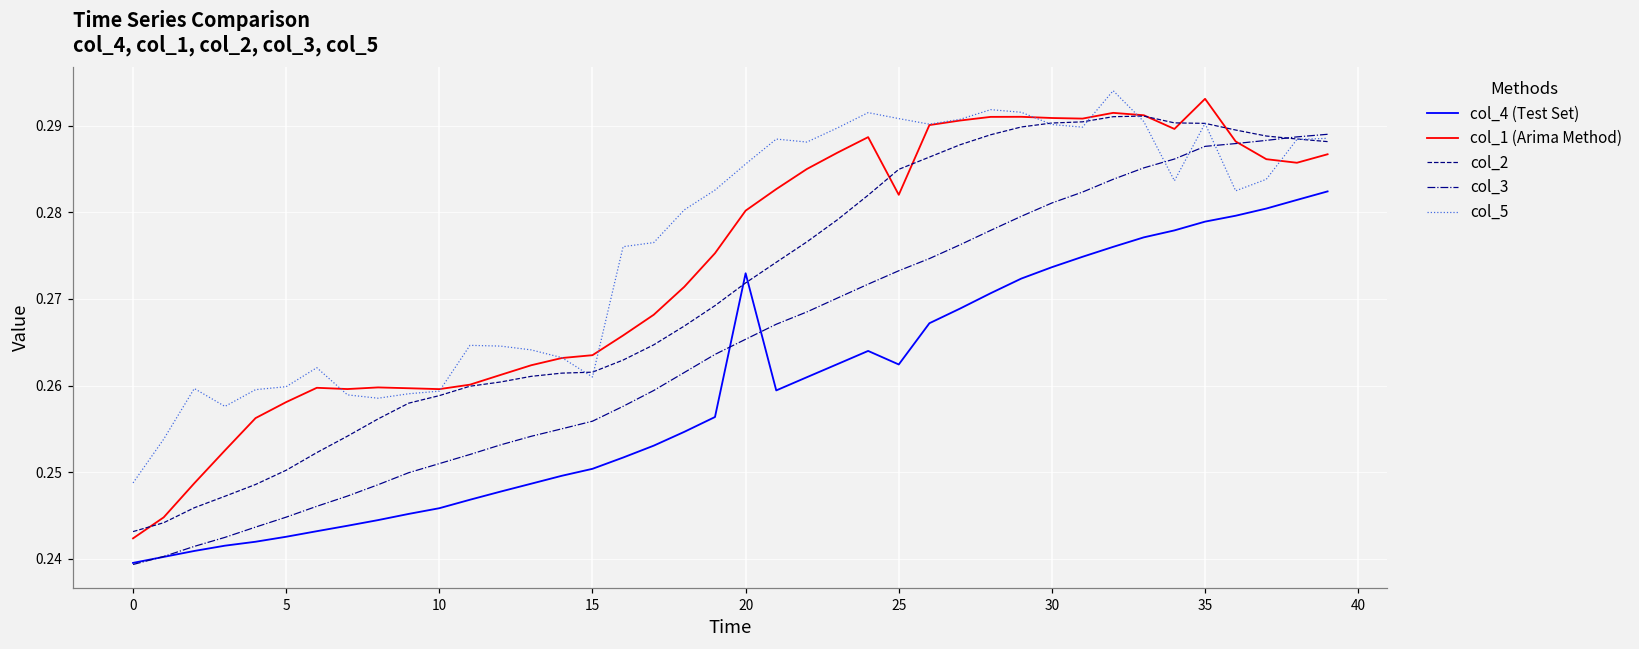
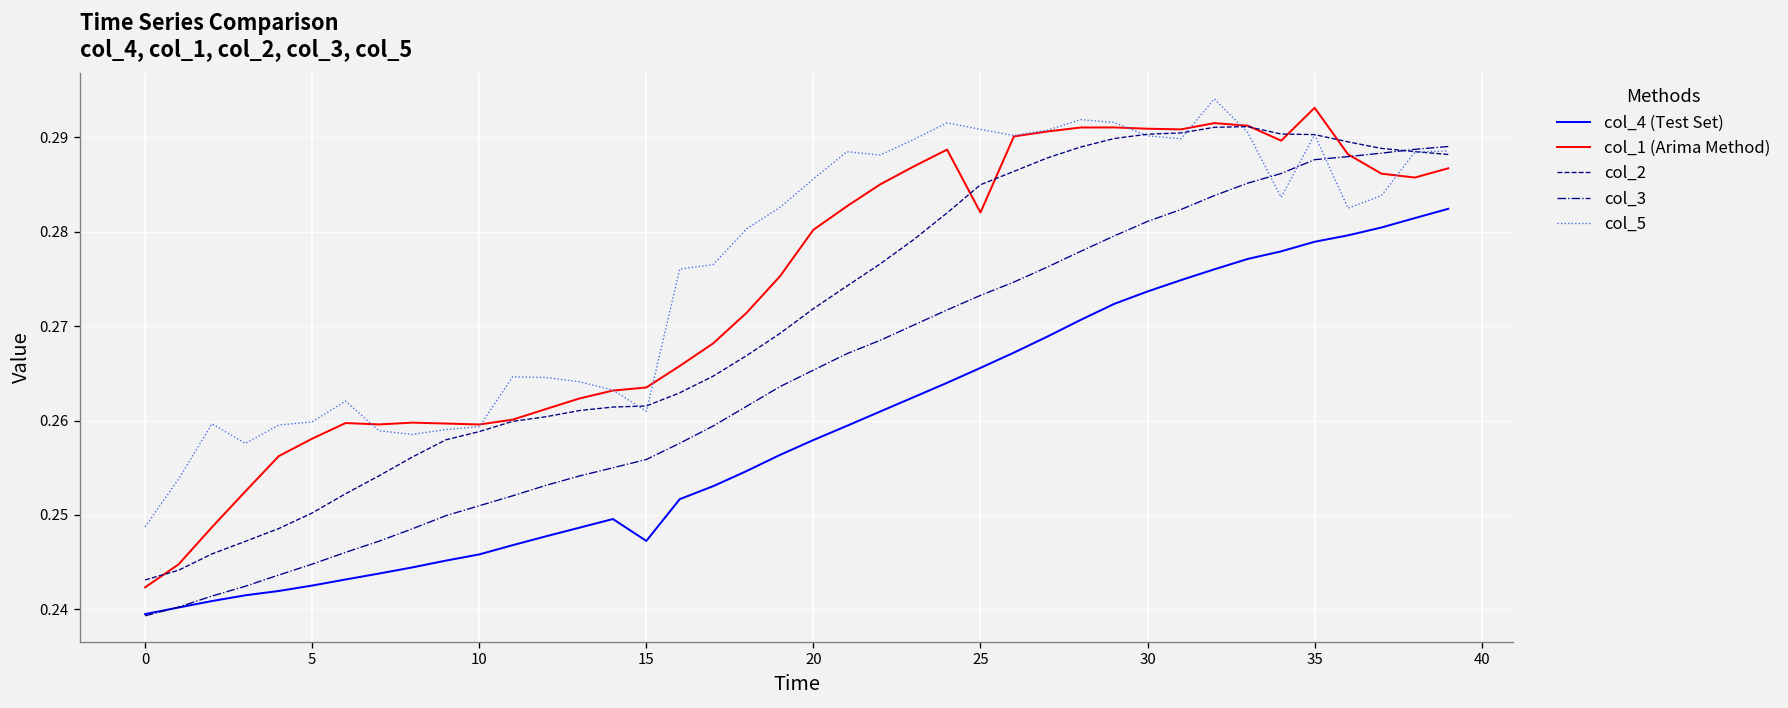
  {
    "col_4 (Test Set)": {
      "5": 0.243,
      "10": 0.246,
-     "15": 0.250,
-     "20": 0.273,
-     "25": 0.262,
+     "15": 0.247,
+     "20": 0.258,
+     "25": 0.266,
      "30": 0.274,
      "35": 0.279
    },
    "col_1 (Arima Method)": {
      "0": 0.242,
      "5": 0.258,
      "15": 0.264,
      "20": 0.280,
      "25": 0.282,
      "30": 0.291,
      "35": 0.293
    },
    "col_5": {
      "0": 0.249,
      "5": 0.260,
      "15": 0.261,
      "20": 0.286,
      "25": 0.291
    }
  }
